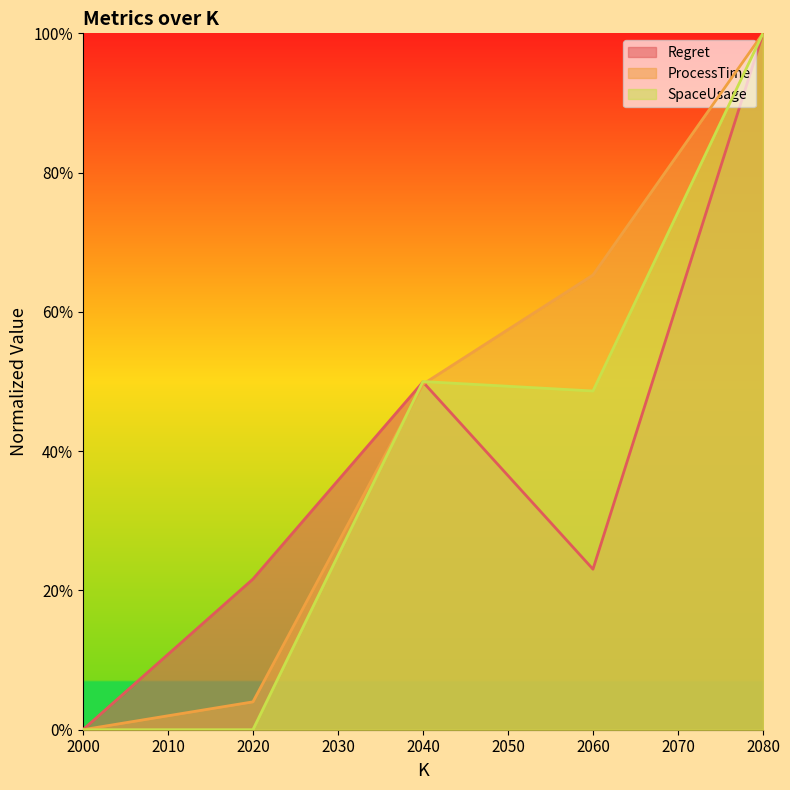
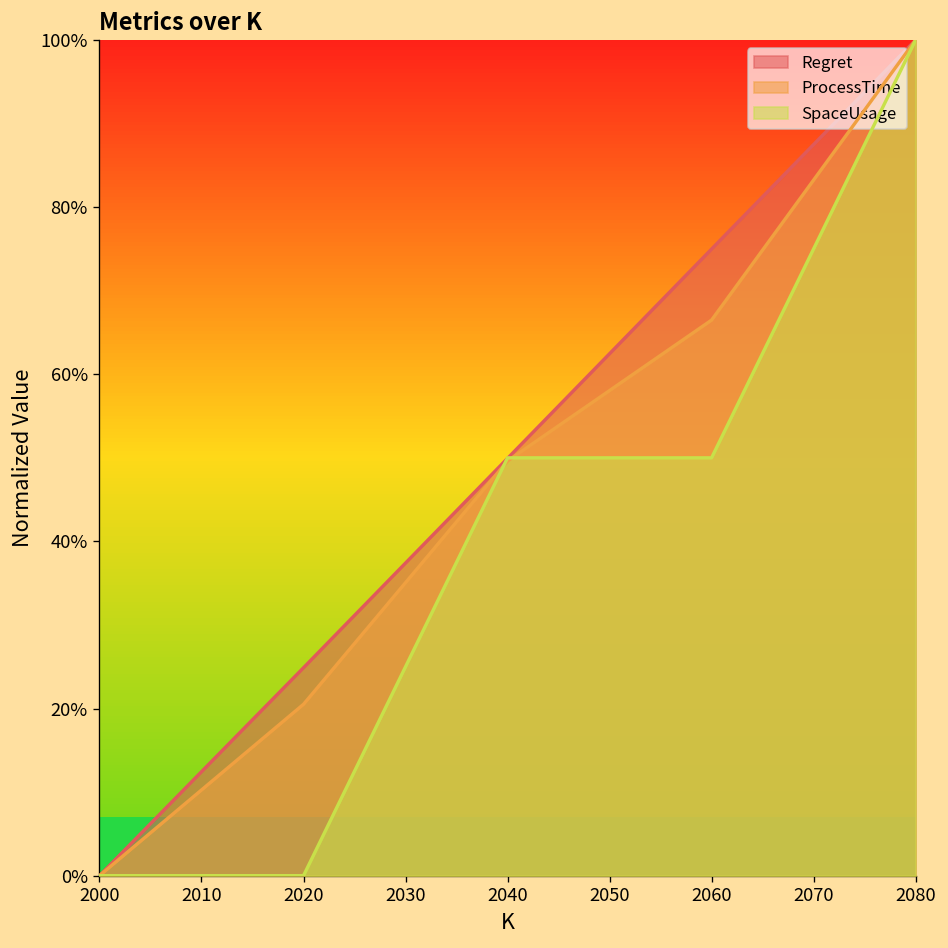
  {
    "Regret": {
-     "2020": "22%",
-     "2060": "23%"
+     "2020": "25%",
+     "2060": "75%"
    },
    "ProcessTime": {
-     "2020": "4%",
-     "2060": "65%"
+     "2020": "21%",
+     "2060": "66%"
    },
    "SpaceUsage": {
      "2020": "0%",
-     "2060": "49%"
+     "2060": "50%"
    }
  }
